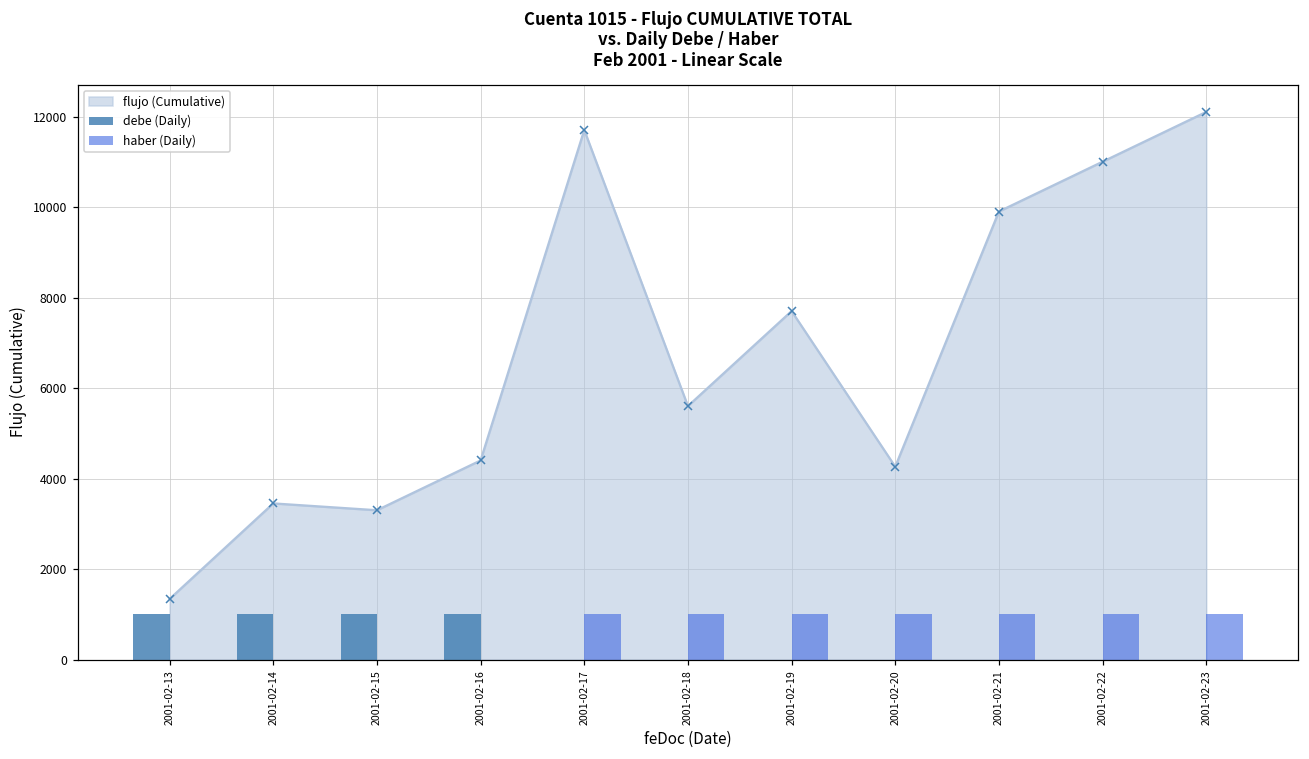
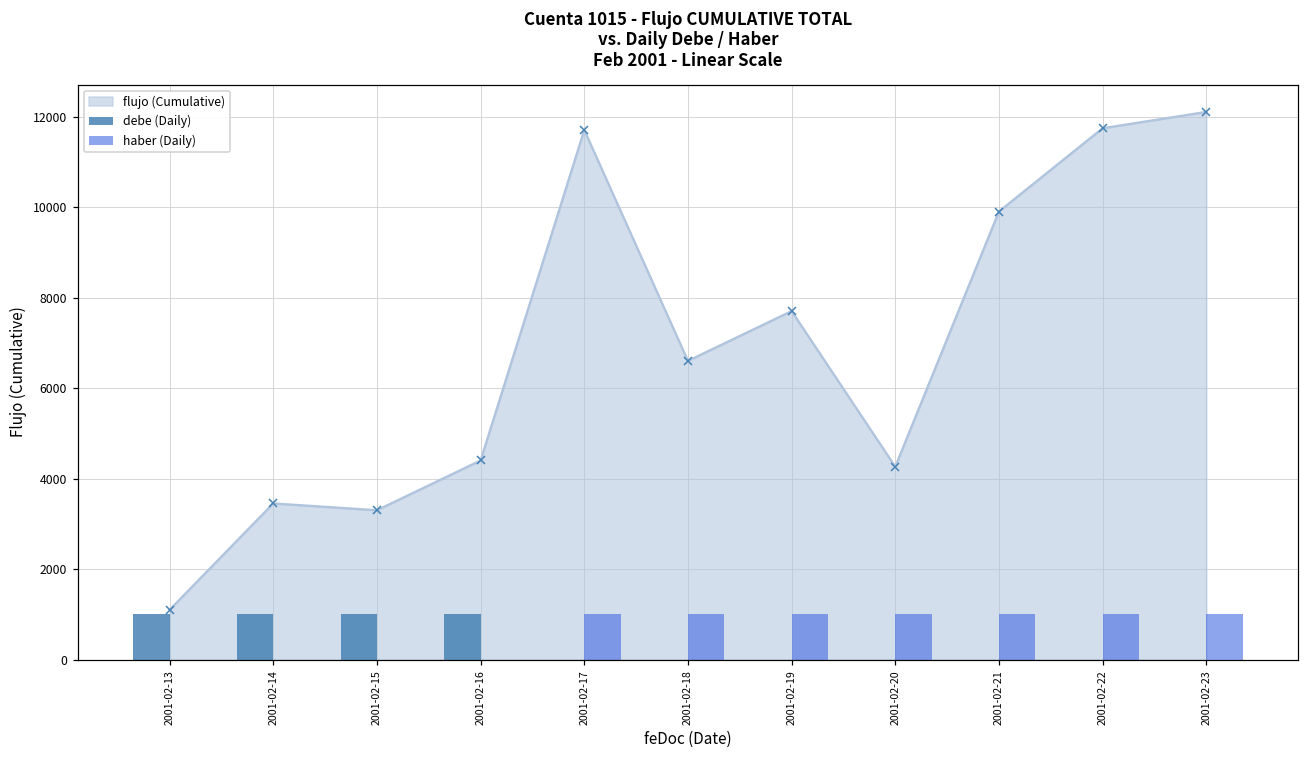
  {
    "flujo (Cumulative)": {
-     "2001-02-13": 1300,
+     "2001-02-13": 1100,
      "2001-02-14": 3500,
      "2001-02-15": 3300,
      "2001-02-16": 4400,
      "2001-02-17": 11700,
-     "2001-02-18": 5600,
+     "2001-02-18": 6600,
      "2001-02-19": 7700,
      "2001-02-20": 4300,
      "2001-02-21": 9900,
-     "2001-02-22": 11000,
+     "2001-02-22": 11800,
      "2001-02-23": 12100
    }
  }
